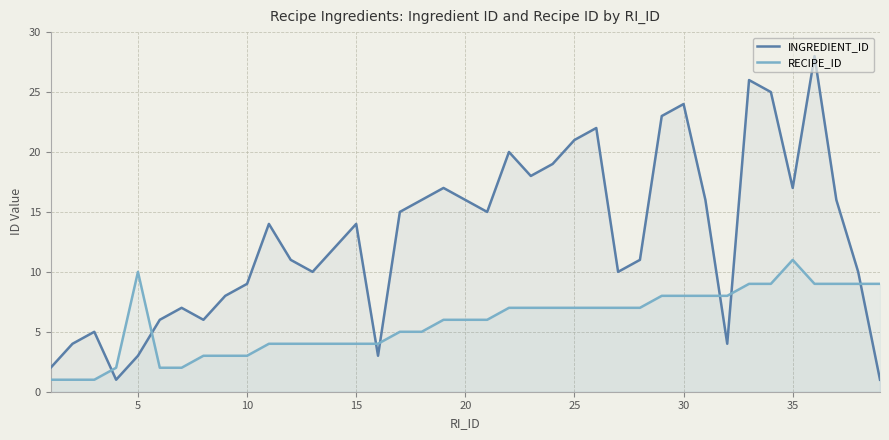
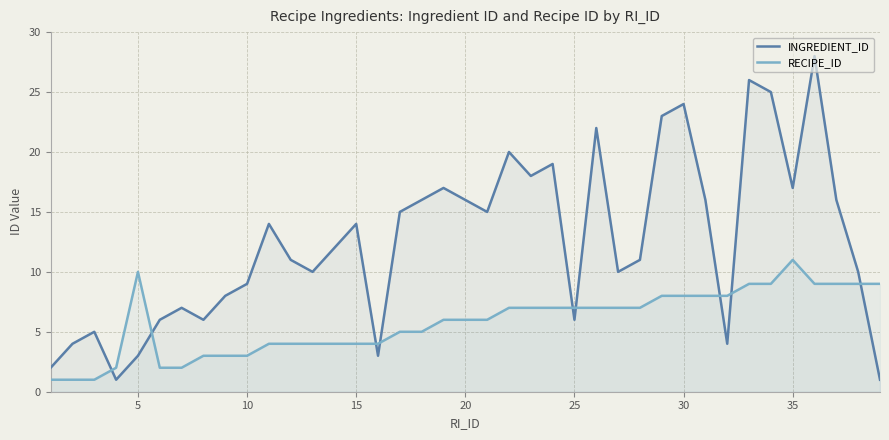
  {
    "INGREDIENT_ID": {
      "5": 3,
      "10": 9,
      "15": 14,
      "20": 16,
-     "25": 21,
+     "25": 6,
      "30": 24,
      "35": 17
    },
    "RECIPE_ID": {
      "5": 10,
      "10": 3,
      "15": 4,
      "20": 6,
      "25": 7,
      "30": 8,
      "35": 11
    }
  }
